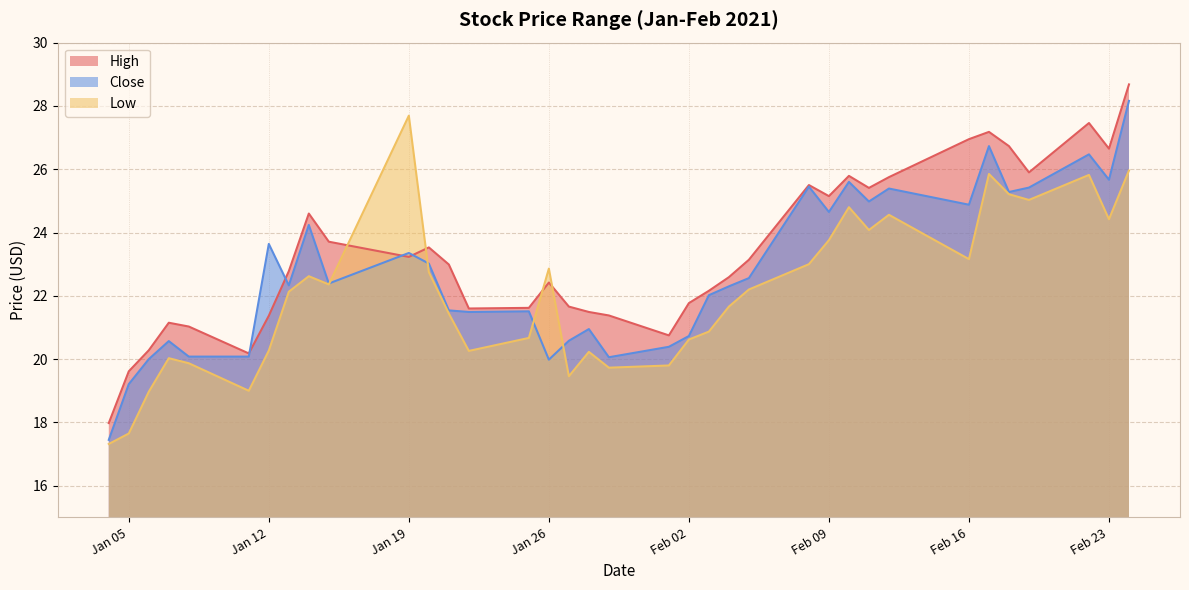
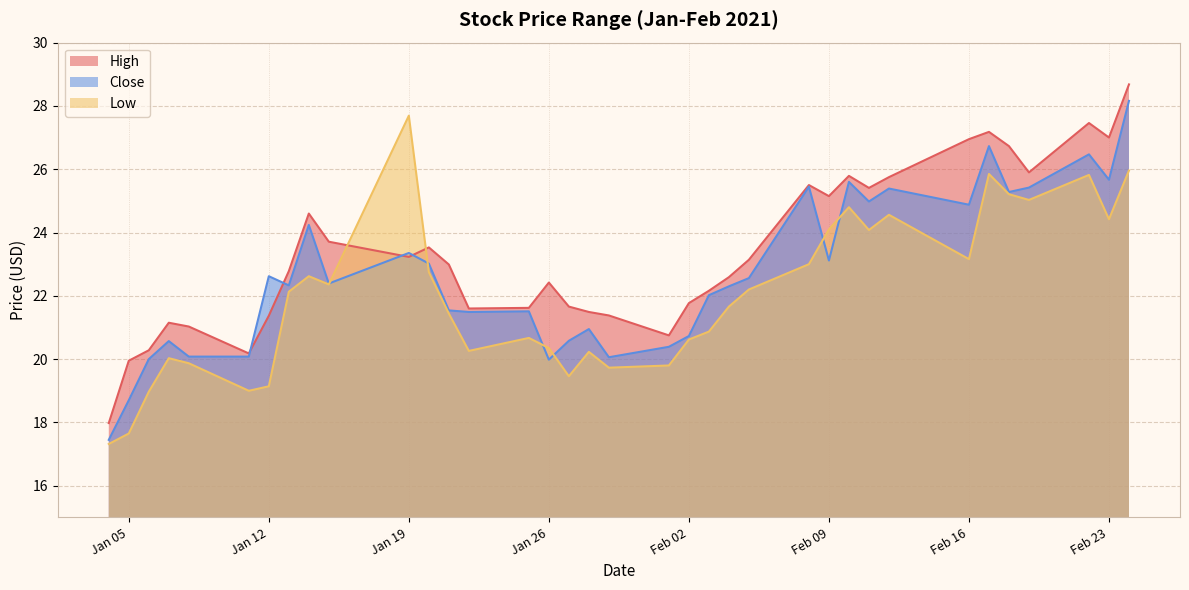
  {
    "High": {
-     "Jan 05": 19.6,
+     "Jan 05": 20.0,
      "Jan 12": 21.4,
      "Jan 19": 23.2,
      "Jan 26": 22.4,
      "Feb 02": 21.8,
      "Feb 09": 25.1,
      "Feb 16": 27.0,
-     "Feb 23": 26.6
+     "Feb 23": 27.0
    },
    "Close": {
-     "Jan 05": 19.2,
-     "Jan 12": 23.6,
+     "Jan 05": 18.7,
+     "Jan 12": 22.6,
      "Jan 19": 23.4,
      "Jan 26": 20.0,
      "Feb 02": 20.7,
-     "Feb 09": 24.6,
+     "Feb 09": 23.1,
      "Feb 16": 24.9,
      "Feb 23": 25.7
    },
    "Low": {
      "Jan 05": 17.6,
-     "Jan 12": 20.3,
+     "Jan 12": 19.1,
      "Jan 19": 27.7,
-     "Jan 26": 22.9,
+     "Jan 26": 20.4,
      "Feb 02": 20.6,
-     "Feb 09": 23.8,
+     "Feb 09": 24.1,
      "Feb 16": 23.2,
      "Feb 23": 24.4
    }
  }
